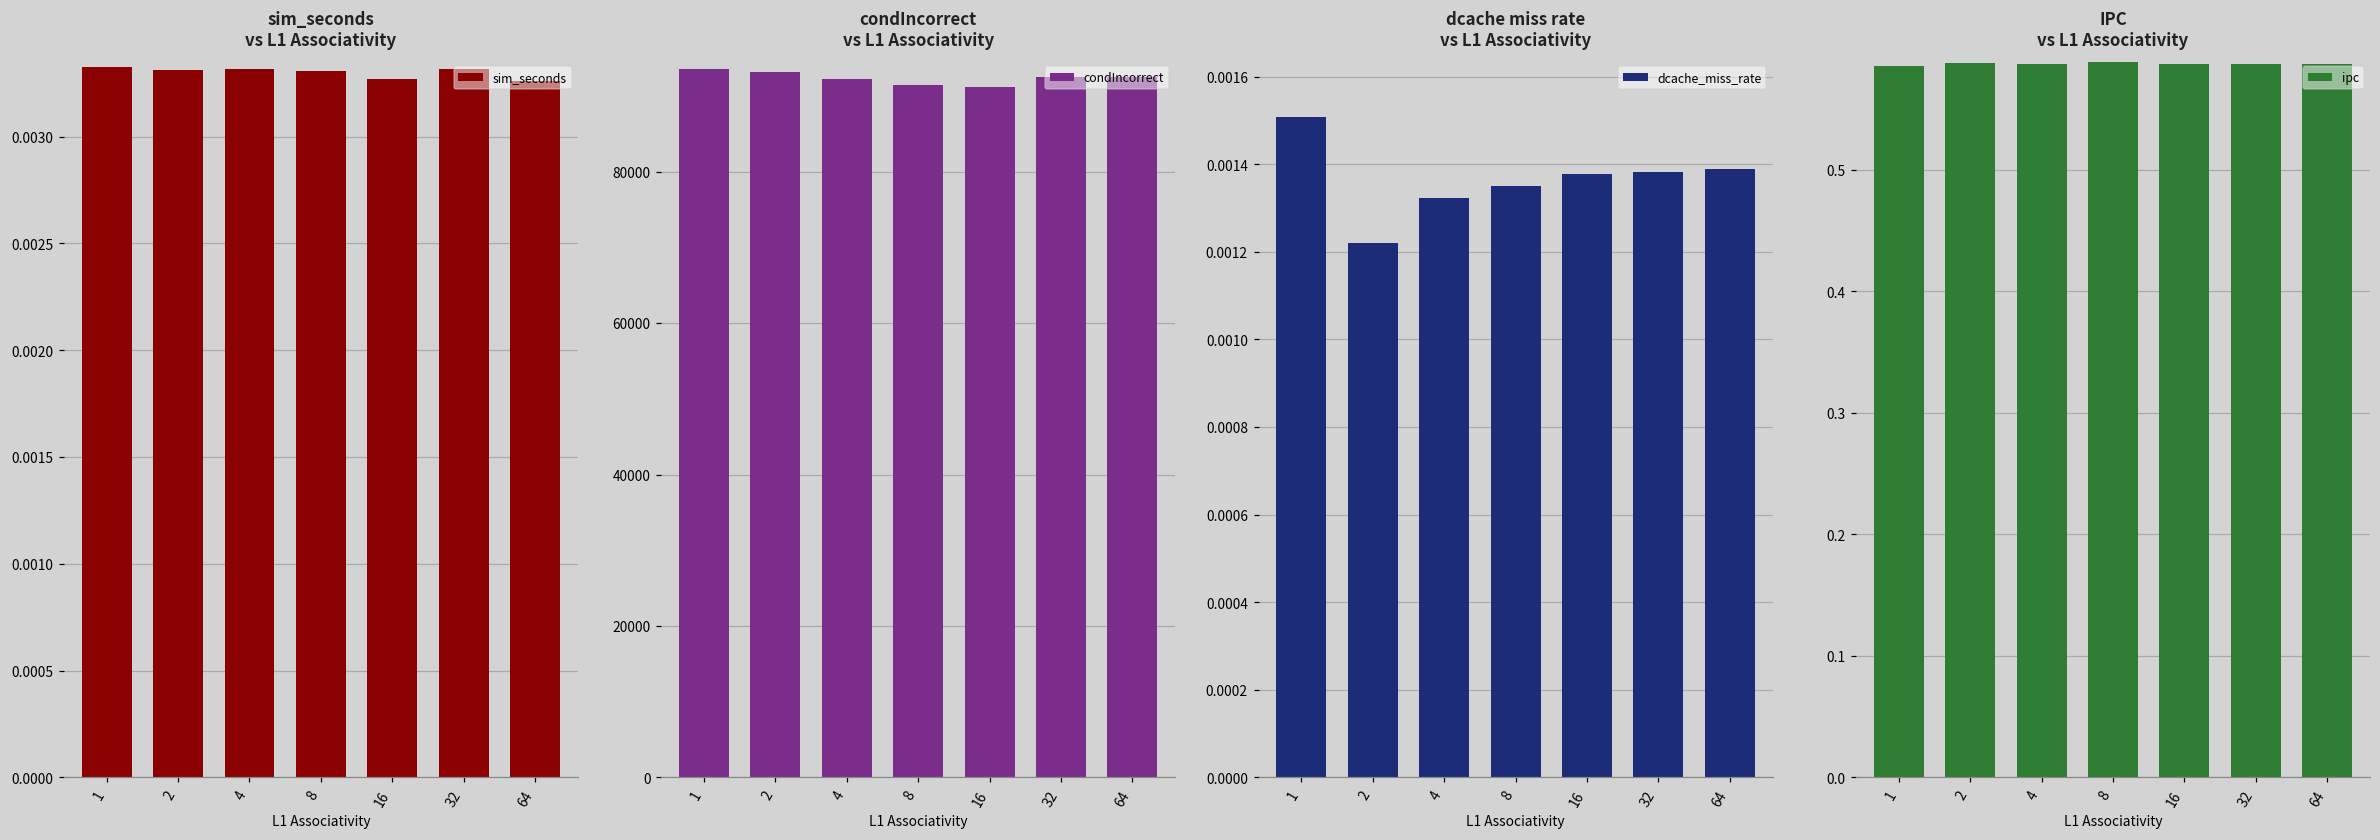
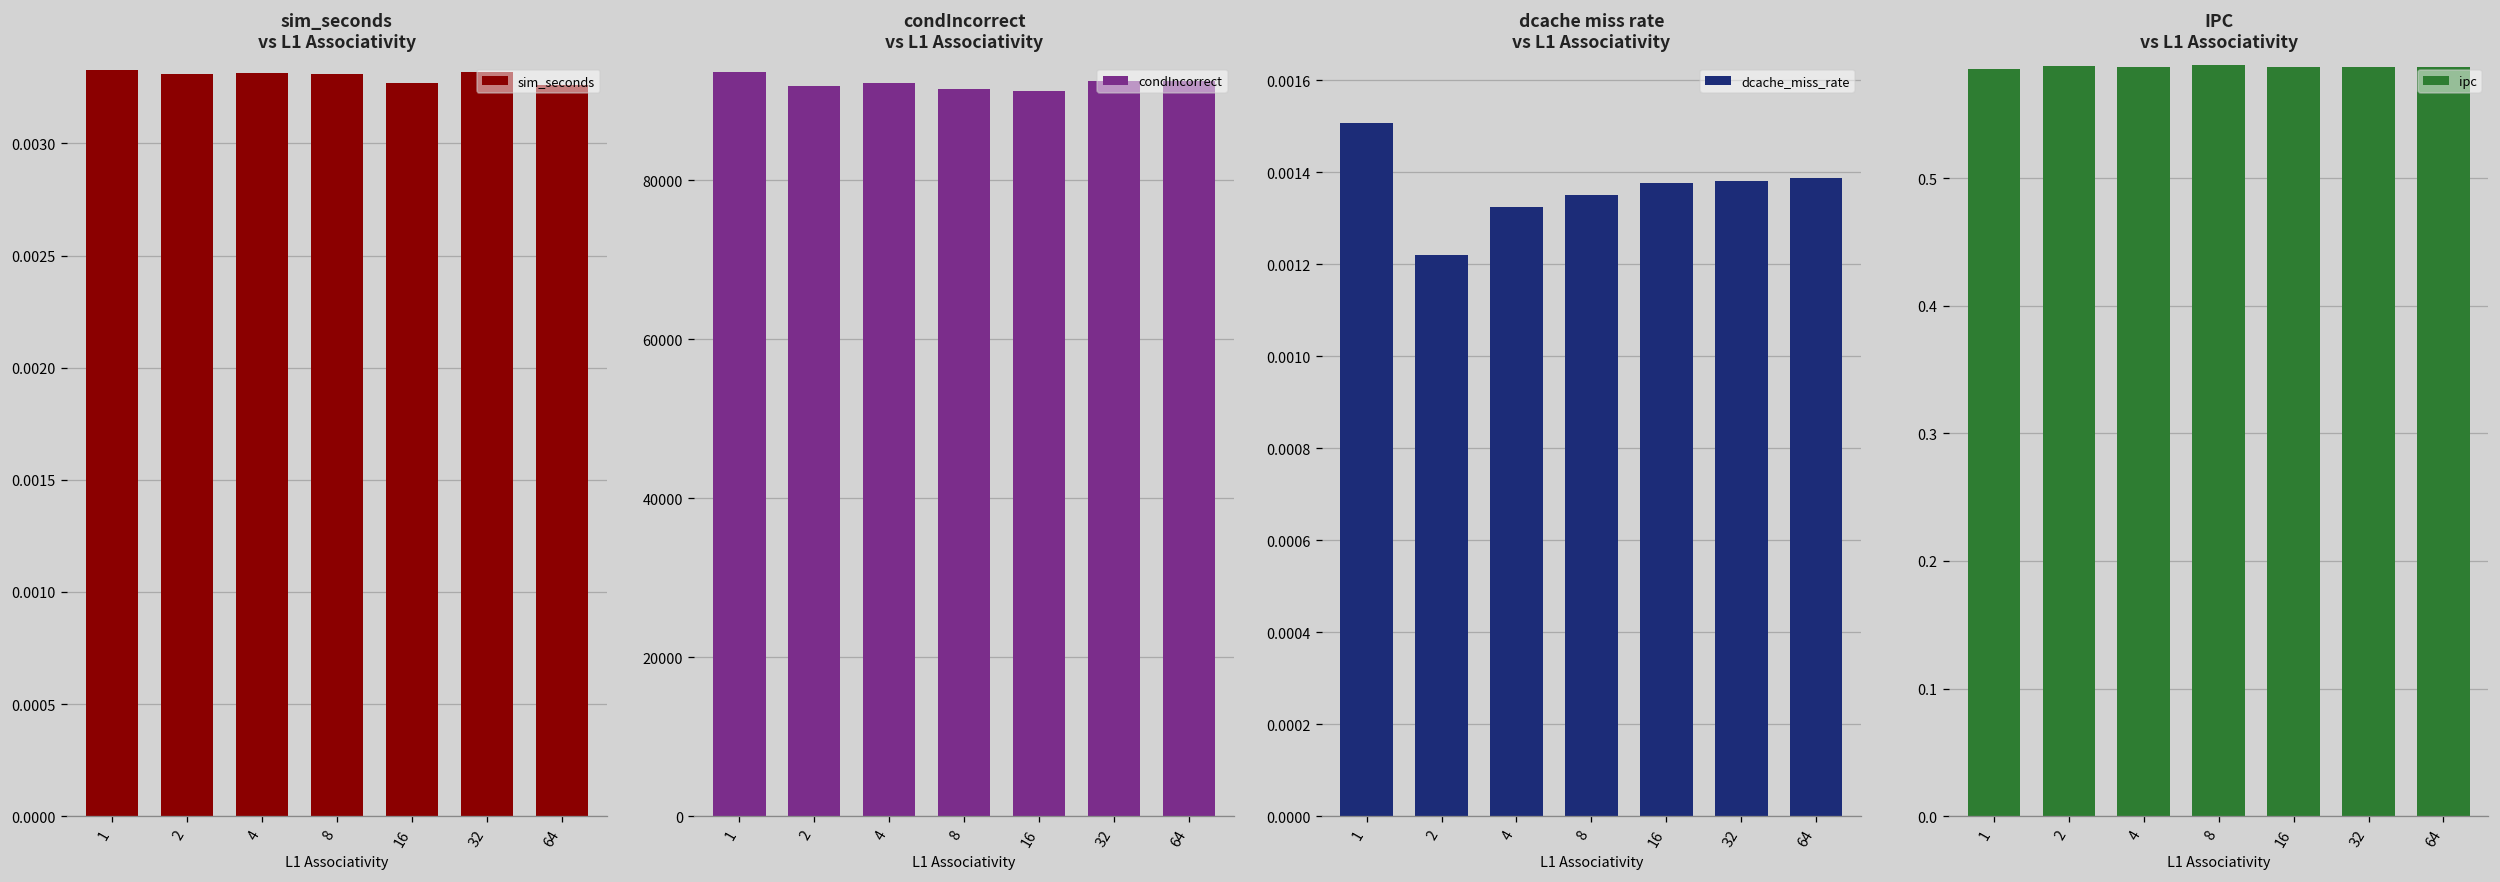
  {
    "sim_seconds vs L1 Associativity": {
      "1": 0.00333,
      "2": 0.00331,
      "4": 0.00332,
      "8": 0.00331,
      "16": 0.00327
    },
    "condIncorrect vs L1 Associativity": {
      "1": 94000,
-     "2": 93000,
+     "2": 92000,
      "4": 92000,
      "8": 91000,
      "16": 91000
    },
    "dcache miss rate vs L1 Associativity": {
      "1": 0.00151,
      "2": 0.00122,
      "4": 0.00132,
      "8": 0.00135,
      "16": 0.00138,
      "32": 0.00138,
      "64": 0.00139
    },
    "IPC vs L1 Associativity": {
      "1": 0.585,
      "2": 0.588,
      "4": 0.587,
      "8": 0.589,
      "16": 0.587,
      "32": 0.587,
      "64": 0.587
    }
  }
